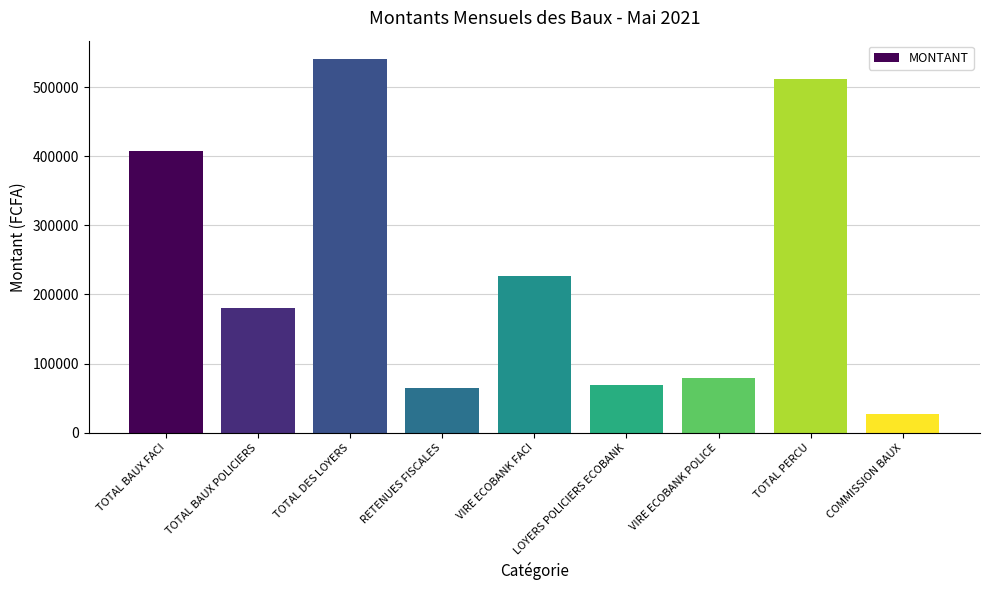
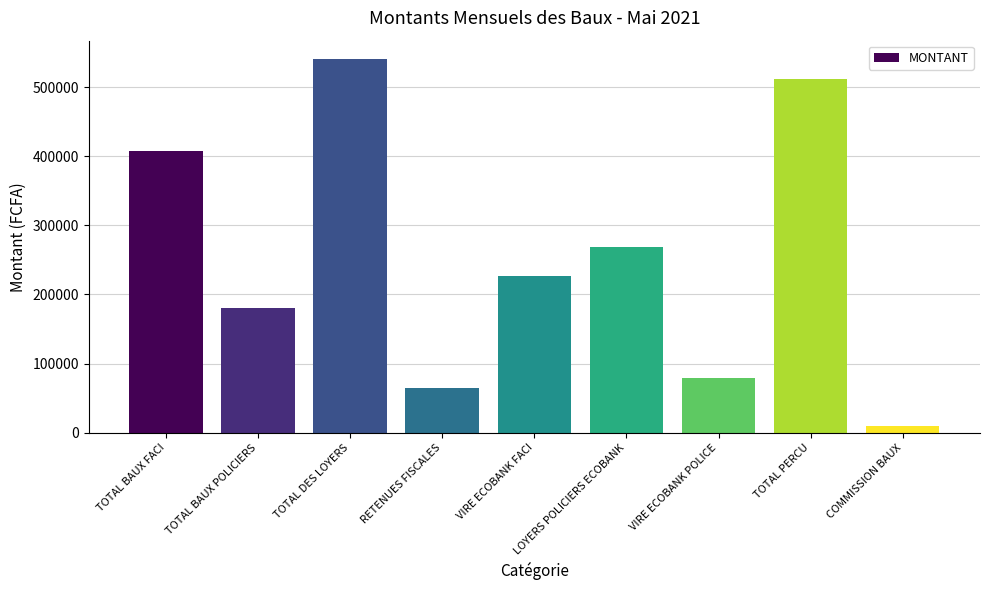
  {
    "TOTAL BAUX FACI": 410000,
    "TOTAL BAUX POLICIERS": 180000,
    "TOTAL DES LOYERS": 540000,
    "RETENUES FISCALES": 60000,
    "VIRE ECOBANK FACI": 230000,
-   "LOYERS POLICIERS ECOBANK": 70000,
+   "LOYERS POLICIERS ECOBANK": 270000,
    "VIRE ECOBANK POLICE": 80000,
    "TOTAL PERCU": 510000,
-   "COMMISSION BAUX": 30000
+   "COMMISSION BAUX": 10000
  }
